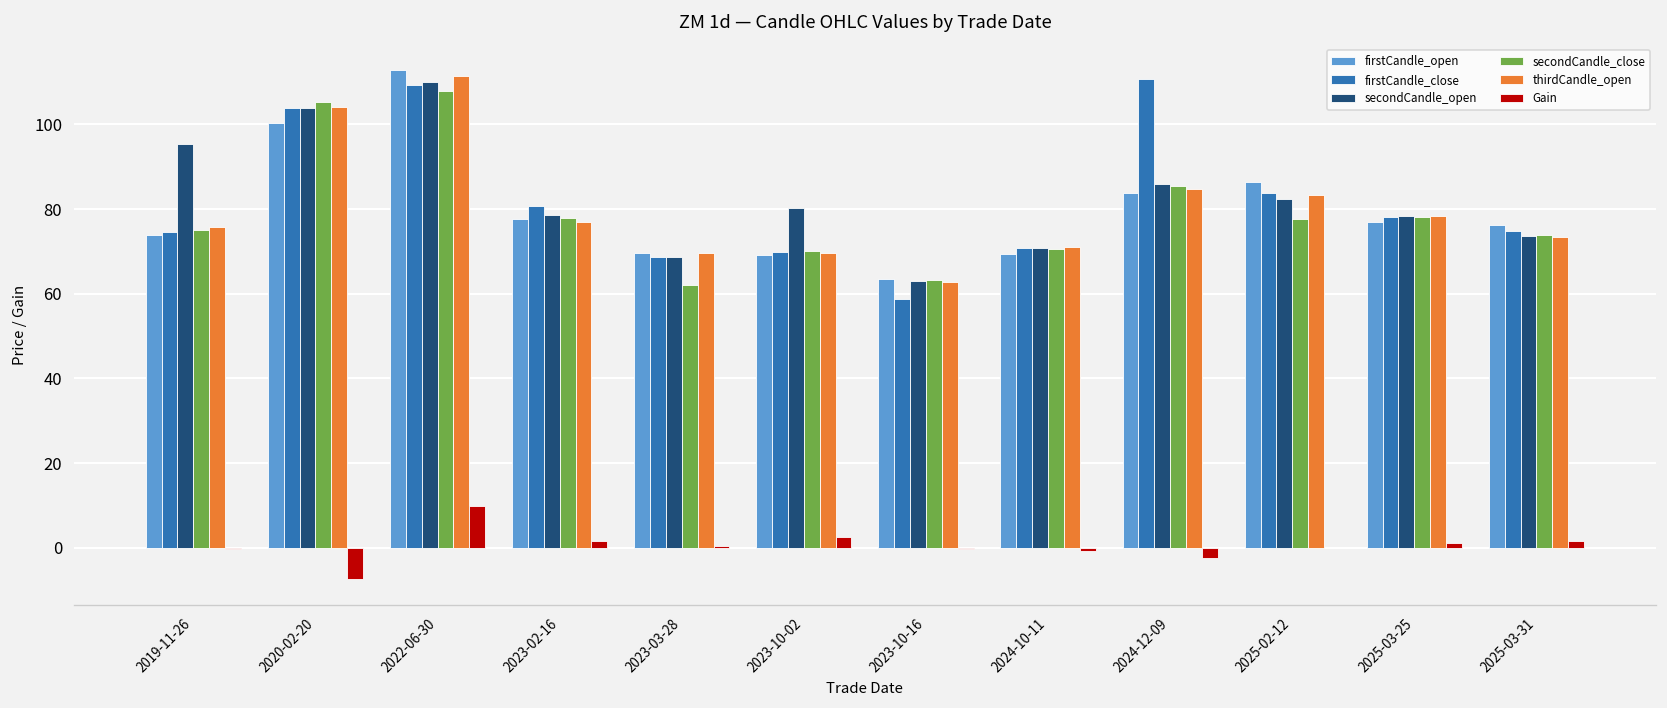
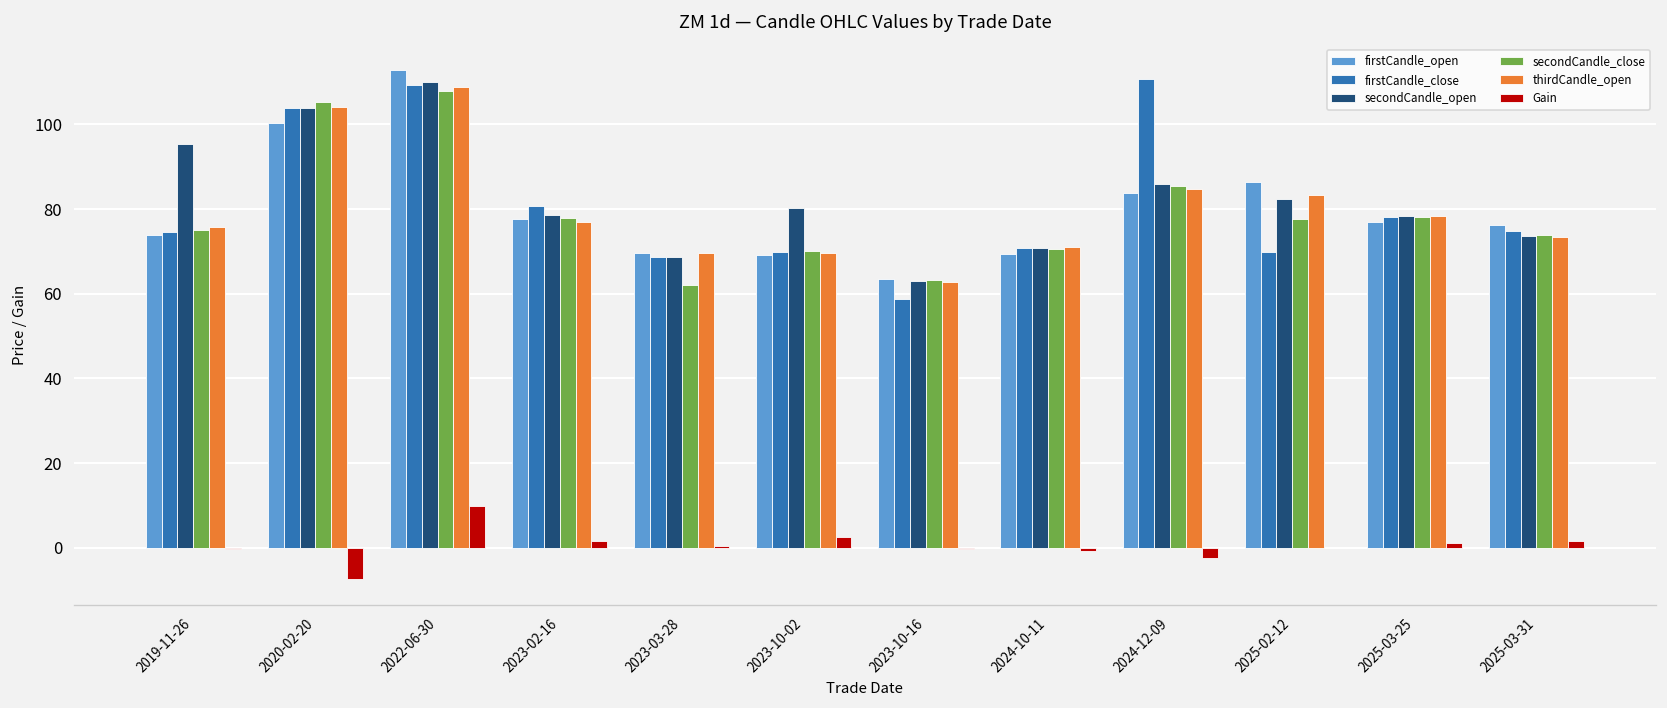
  {
    "firstCandle_open": {
      "2019-11-26": 74,
      "2020-02-20": 100,
      "2022-06-30": 113,
      "2023-02-16": 78,
      "2023-03-28": 70,
      "2023-10-02": 69,
      "2023-10-16": 63,
      "2024-10-11": 70,
      "2024-12-09": 84,
      "2025-02-12": 86,
      "2025-03-25": 77,
      "2025-03-31": 76
    },
    "firstCandle_close": {
      "2019-11-26": 75,
      "2020-02-20": 104,
      "2022-06-30": 109,
      "2023-02-16": 81,
      "2023-03-28": 69,
      "2023-10-02": 70,
      "2023-10-16": 59,
      "2024-10-11": 71,
      "2024-12-09": 111,
-     "2025-02-12": 84,
+     "2025-02-12": 70,
      "2025-03-25": 78,
      "2025-03-31": 75
    },
    "secondCandle_open": {
      "2019-11-26": 96,
      "2020-02-20": 104,
      "2022-06-30": 110,
      "2023-02-16": 79,
      "2023-03-28": 69,
      "2023-10-02": 80,
      "2023-10-16": 63,
      "2024-10-11": 71,
      "2024-12-09": 86,
      "2025-02-12": 83,
      "2025-03-25": 78,
      "2025-03-31": 74
    },
    "secondCandle_close": {
      "2019-11-26": 75,
      "2020-02-20": 105,
      "2022-06-30": 108,
      "2023-02-16": 78,
      "2023-03-28": 62,
      "2023-10-02": 70,
      "2023-10-16": 63,
      "2024-10-11": 71,
      "2024-12-09": 86,
      "2025-02-12": 78,
      "2025-03-25": 78,
      "2025-03-31": 74
    },
    "thirdCandle_open": {
      "2019-11-26": 76,
      "2020-02-20": 104,
-     "2022-06-30": 112,
+     "2022-06-30": 109,
      "2023-02-16": 77,
      "2023-03-28": 70,
      "2023-10-02": 70,
      "2023-10-16": 63,
      "2024-10-11": 71,
      "2024-12-09": 85,
      "2025-02-12": 83,
      "2025-03-25": 78,
      "2025-03-31": 73
    },
    "Gain": {
      "2020-02-20": -7,
      "2022-06-30": 10,
      "2023-02-16": 2,
      "2023-10-02": 3,
      "2024-12-09": -2,
      "2025-03-25": 1,
      "2025-03-31": 2
    }
  }
